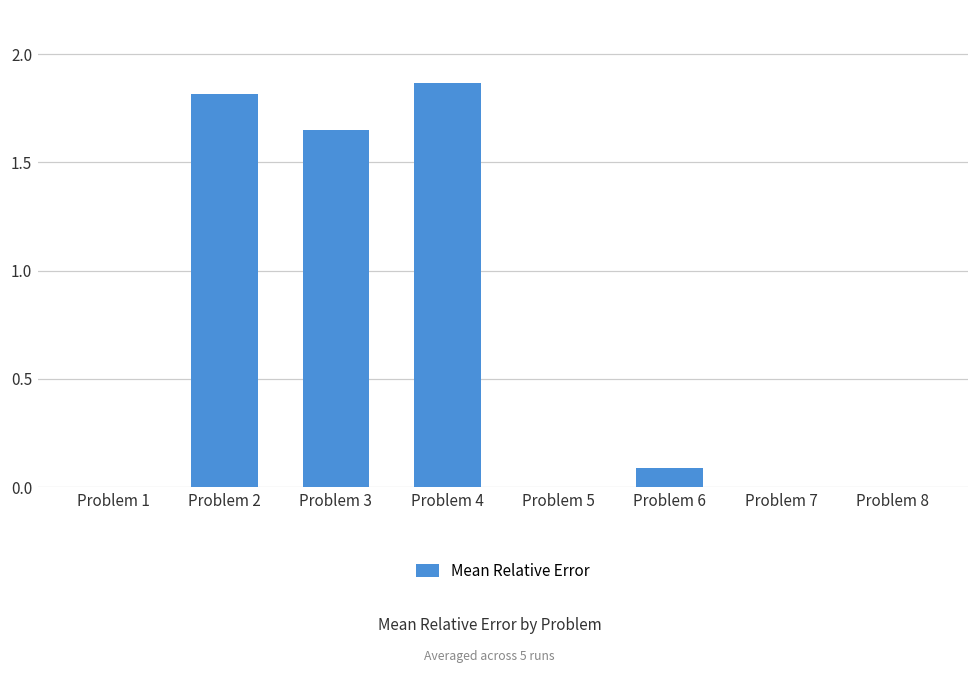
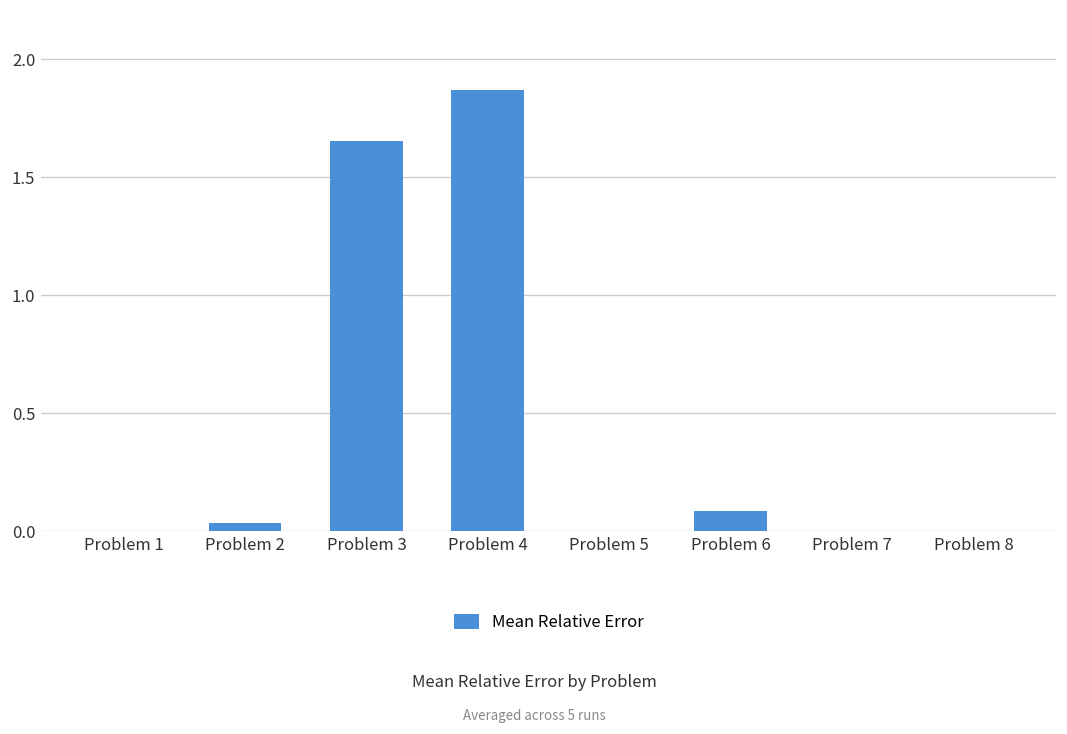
  {
    "Problem 1": 0.00,
-   "Problem 2": 1.82,
+   "Problem 2": 0.03,
    "Problem 3": 1.65,
    "Problem 4": 1.87,
    "Problem 5": 0.00,
    "Problem 6": 0.09,
    "Problem 7": 0.00,
    "Problem 8": 0.00
  }
